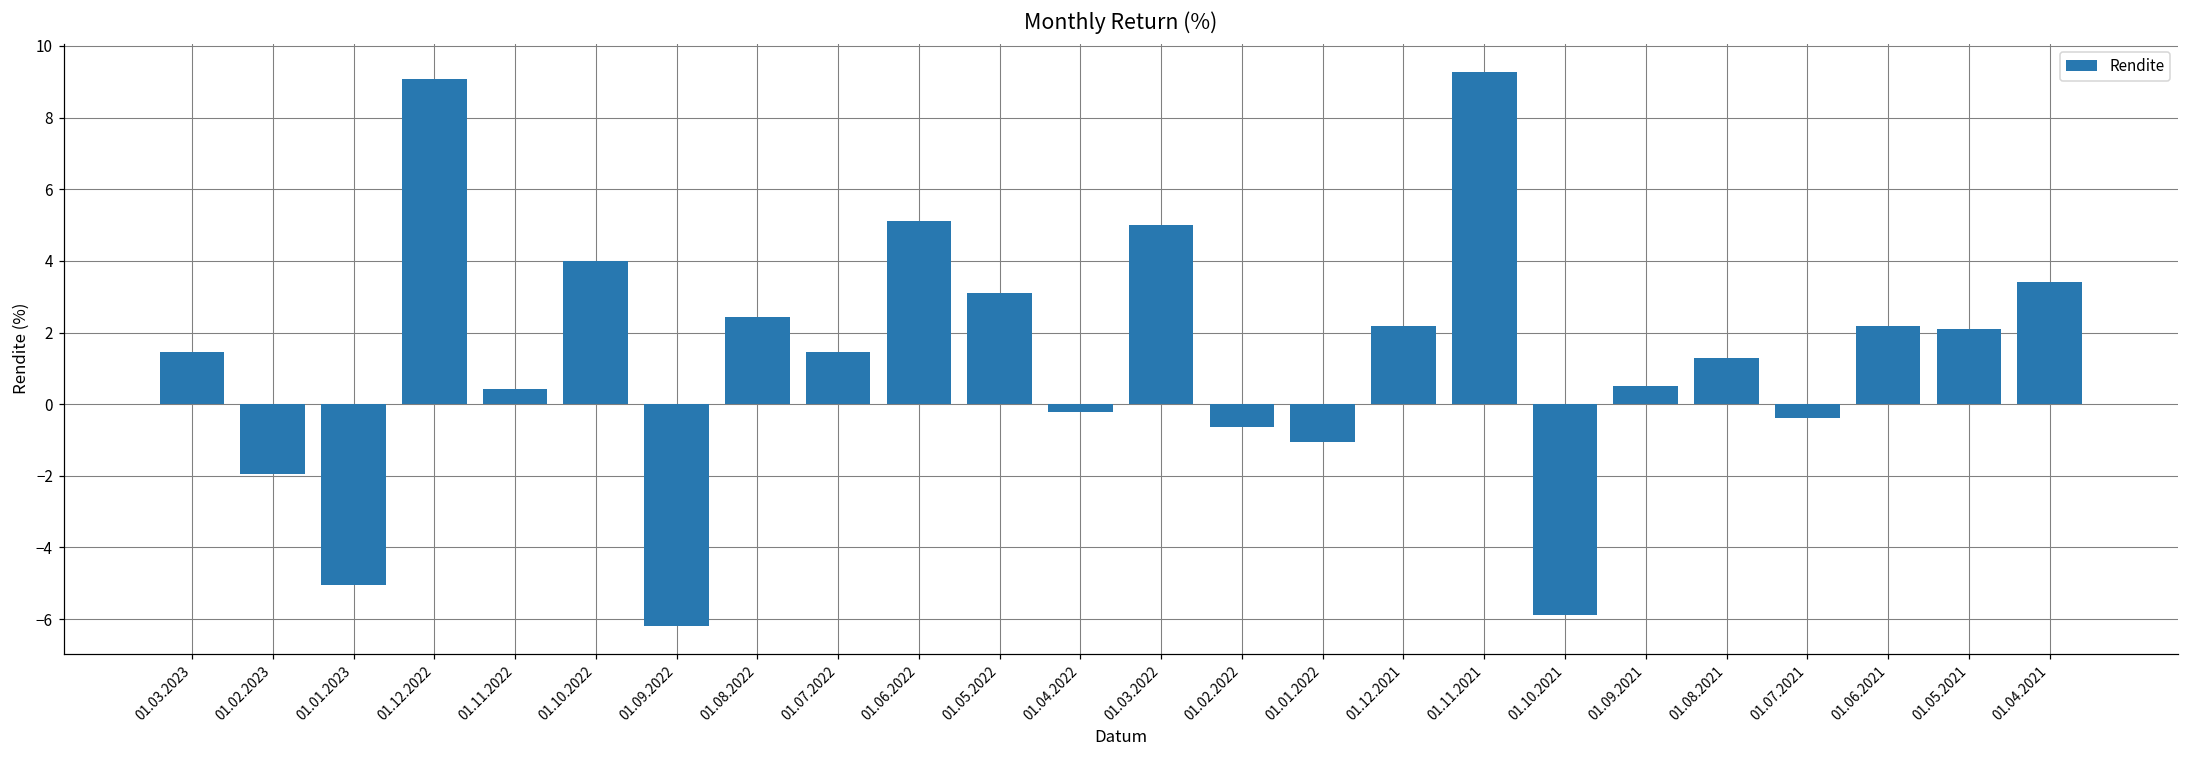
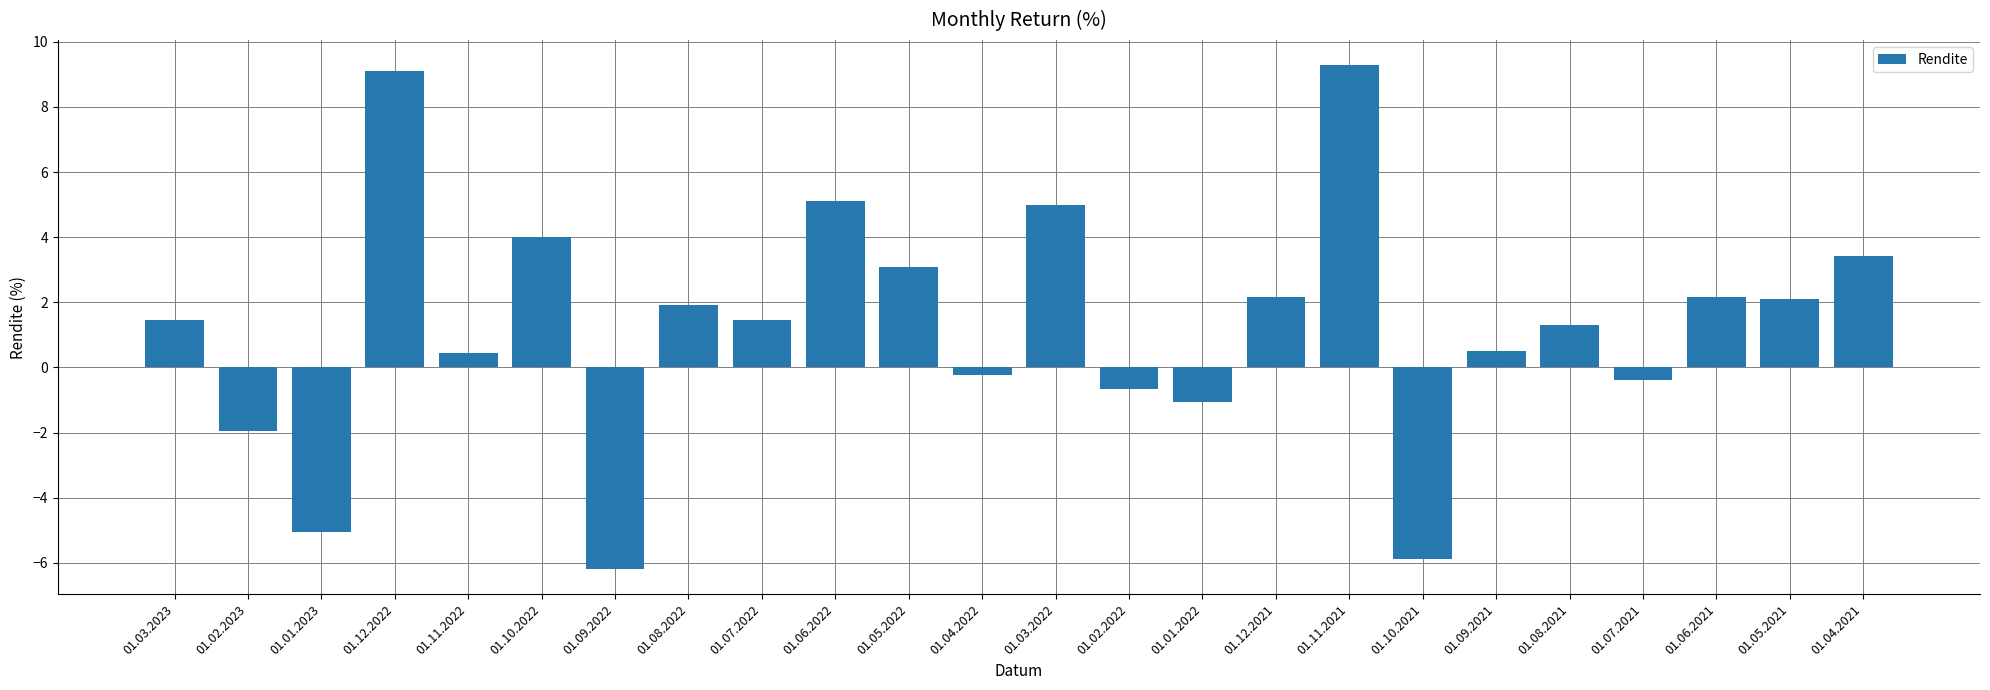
  {
    "01.03.2023": 1.5,
    "01.02.2023": -2.0,
    "01.01.2023": -5.0,
    "01.12.2022": 9.1,
    "01.11.2022": 0.4,
    "01.10.2022": 4.0,
    "01.09.2022": -6.2,
-   "01.08.2022": 2.4,
+   "01.08.2022": 1.9,
    "01.07.2022": 1.5,
    "01.06.2022": 5.1,
    "01.05.2022": 3.1,
    "01.04.2022": -0.2,
    "01.03.2022": 5.0,
    "01.02.2022": -0.7,
    "01.01.2022": -1.1,
    "01.12.2021": 2.2,
    "01.11.2021": 9.3,
    "01.10.2021": -5.9,
    "01.09.2021": 0.5,
    "01.08.2021": 1.3,
    "01.07.2021": -0.4,
    "01.06.2021": 2.2,
    "01.05.2021": 2.1,
    "01.04.2021": 3.4
  }
